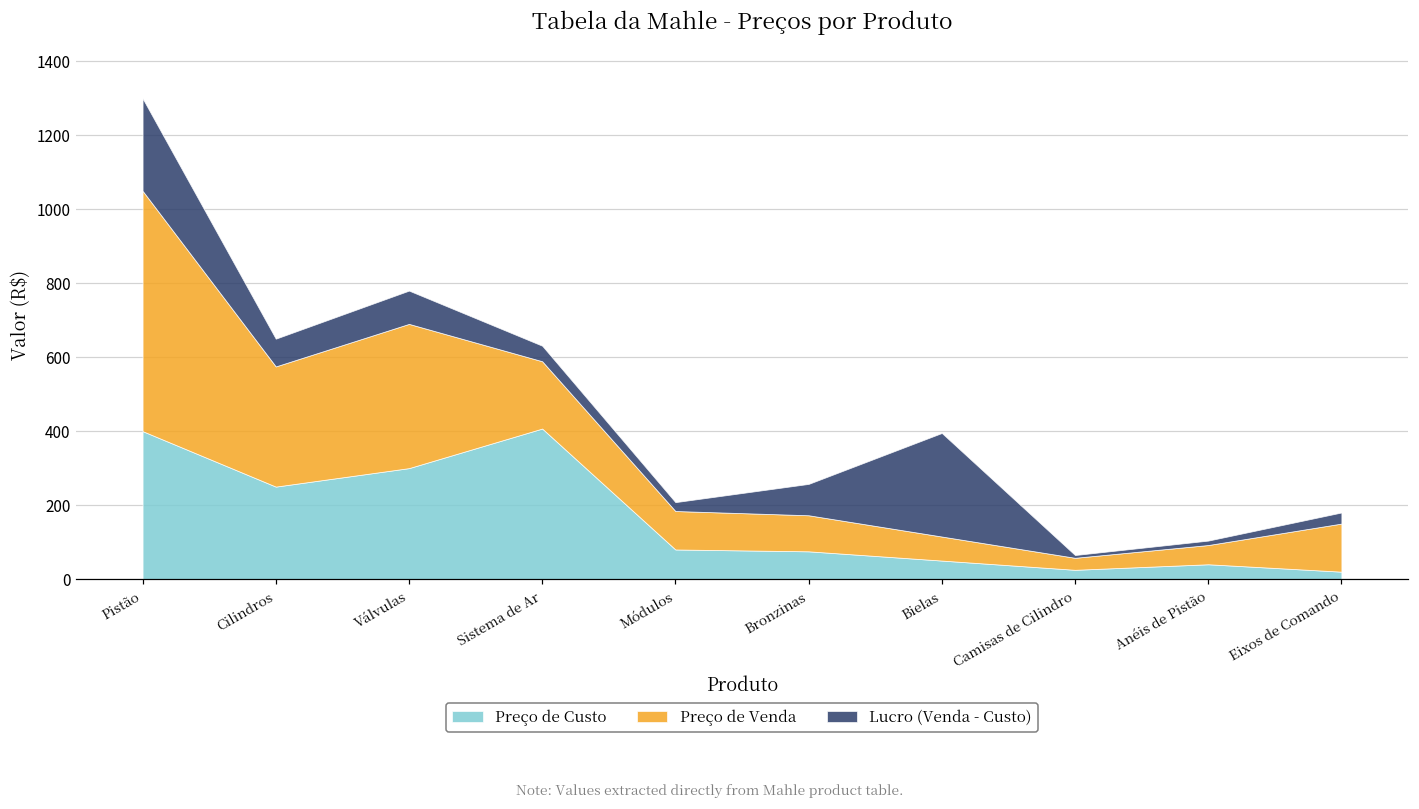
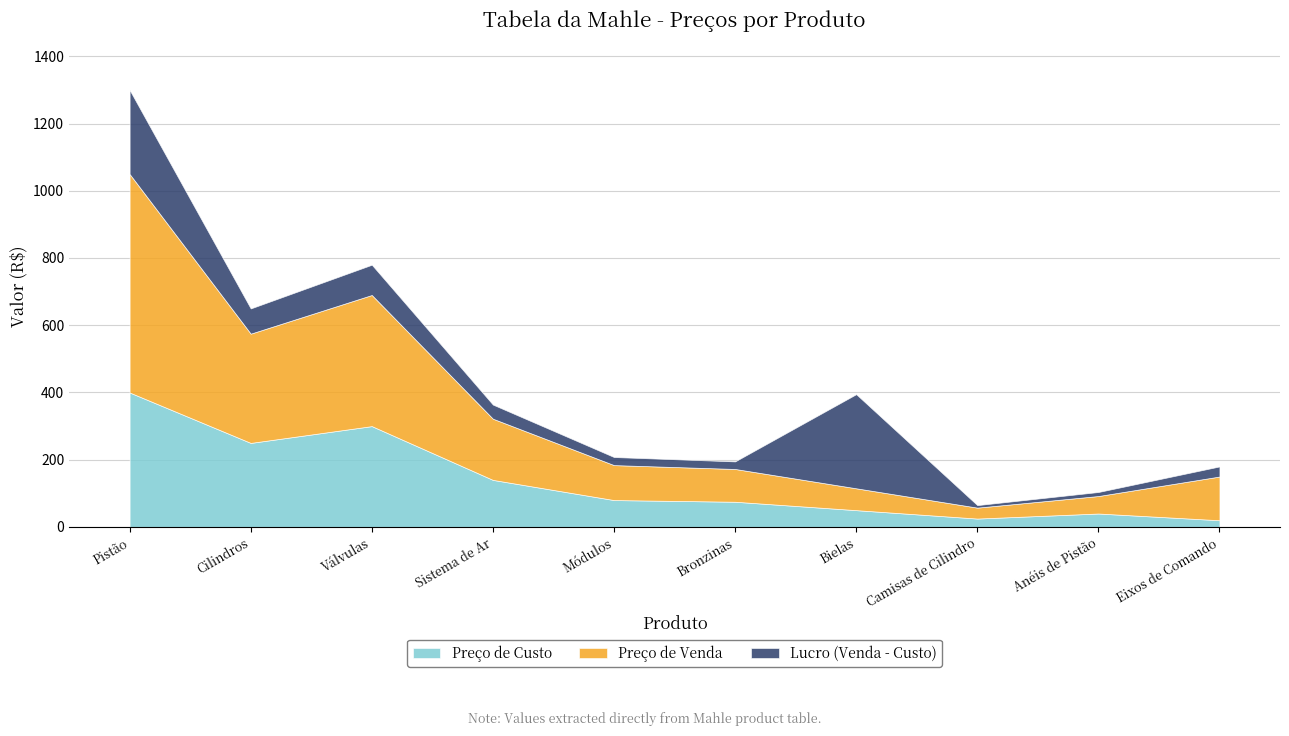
  {
    "Preço de Custo": {
      "Pistão": 400,
      "Cilindros": 250,
      "Válvulas": 300,
-     "Sistema de Ar": 410,
+     "Sistema de Ar": 140,
      "Módulos": 80,
      "Bronzinas": 80,
      "Bielas": 50,
      "Camisas de Cilindro": 30,
      "Anéis de Pistão": 40,
      "Eixos de Comando": 20
    },
    "Preço de Venda": {
      "Pistão": 650,
      "Cilindros": 330,
      "Válvulas": 390,
      "Sistema de Ar": 180,
      "Módulos": 100,
      "Bronzinas": 100,
      "Bielas": 70,
      "Anéis de Pistão": 50,
      "Eixos de Comando": 130
    },
    "Lucro (Venda - Custo)": {
      "Pistão": 250,
      "Cilindros": 80,
      "Válvulas": 90,
      "Sistema de Ar": 40,
      "Módulos": 20,
-     "Bronzinas": 80,
+     "Bronzinas": 20,
      "Bielas": 280,
      "Anéis de Pistão": 10,
      "Eixos de Comando": 30
    }
  }
